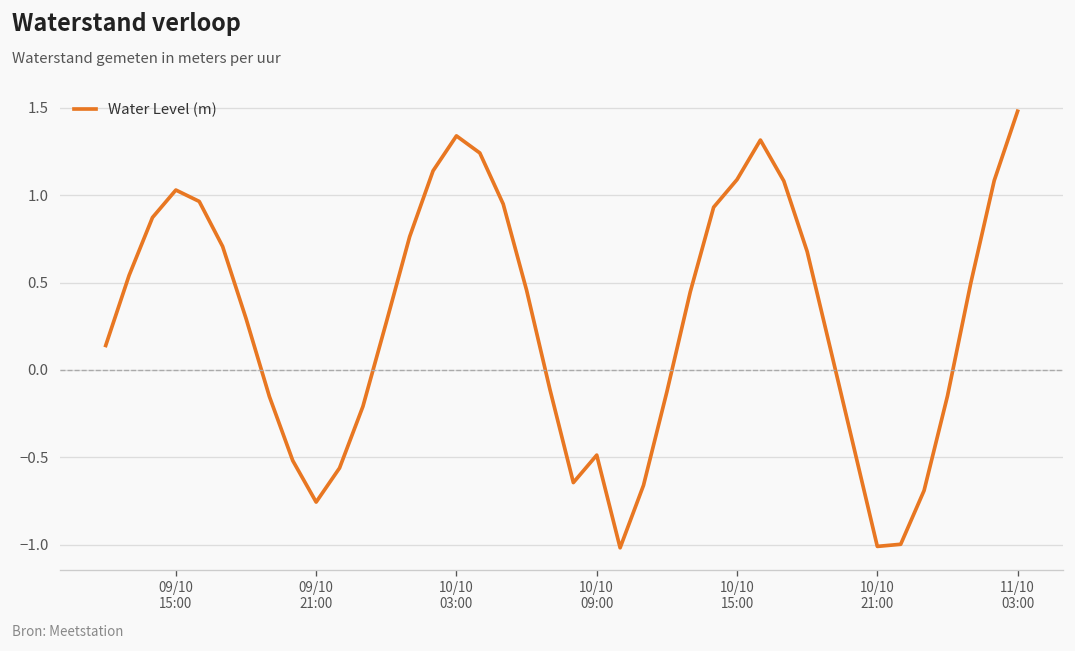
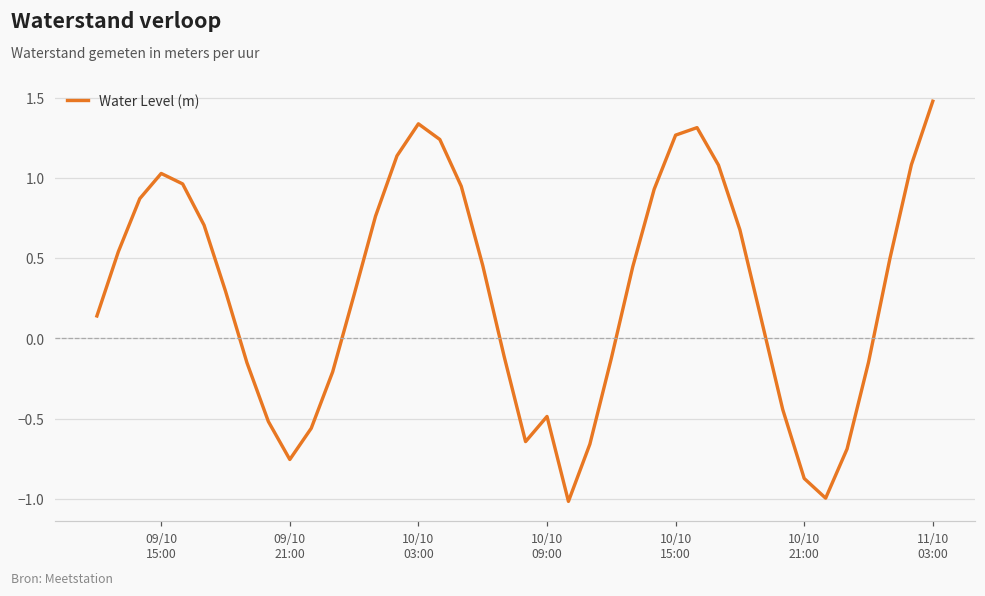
  {
    "09/10 15:00": 1.03,
    "09/10 21:00": -0.76,
    "10/10 03:00": 1.34,
    "10/10 09:00": -0.49,
-   "10/10 15:00": 1.09,
-   "10/10 21:00": -1.01,
+   "10/10 15:00": 1.27,
+   "10/10 21:00": -0.87,
    "11/10 03:00": 1.48
  }
